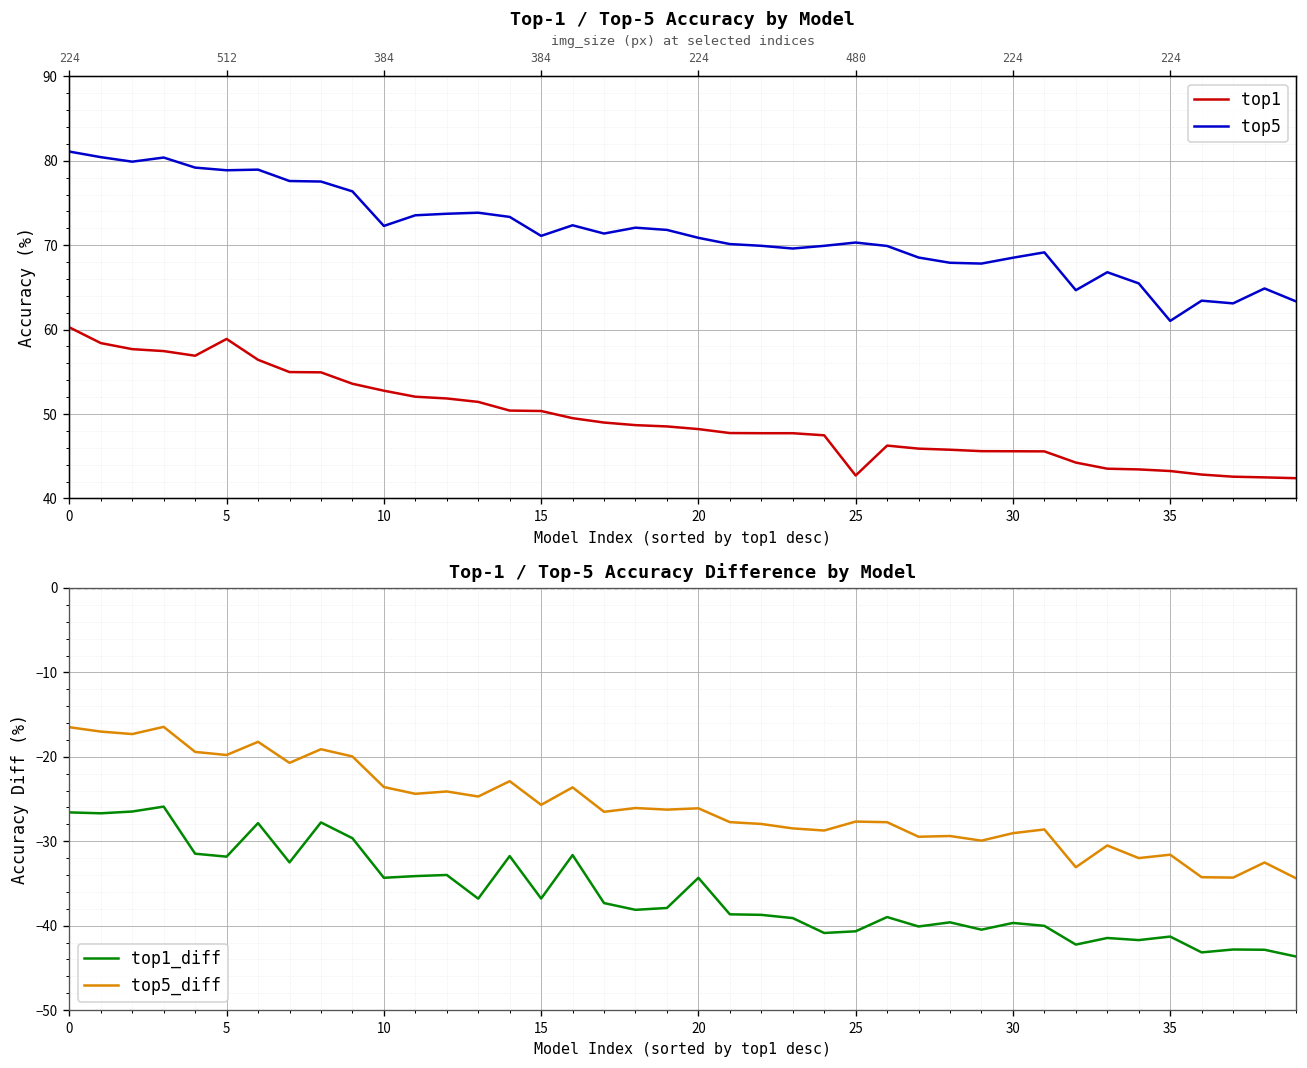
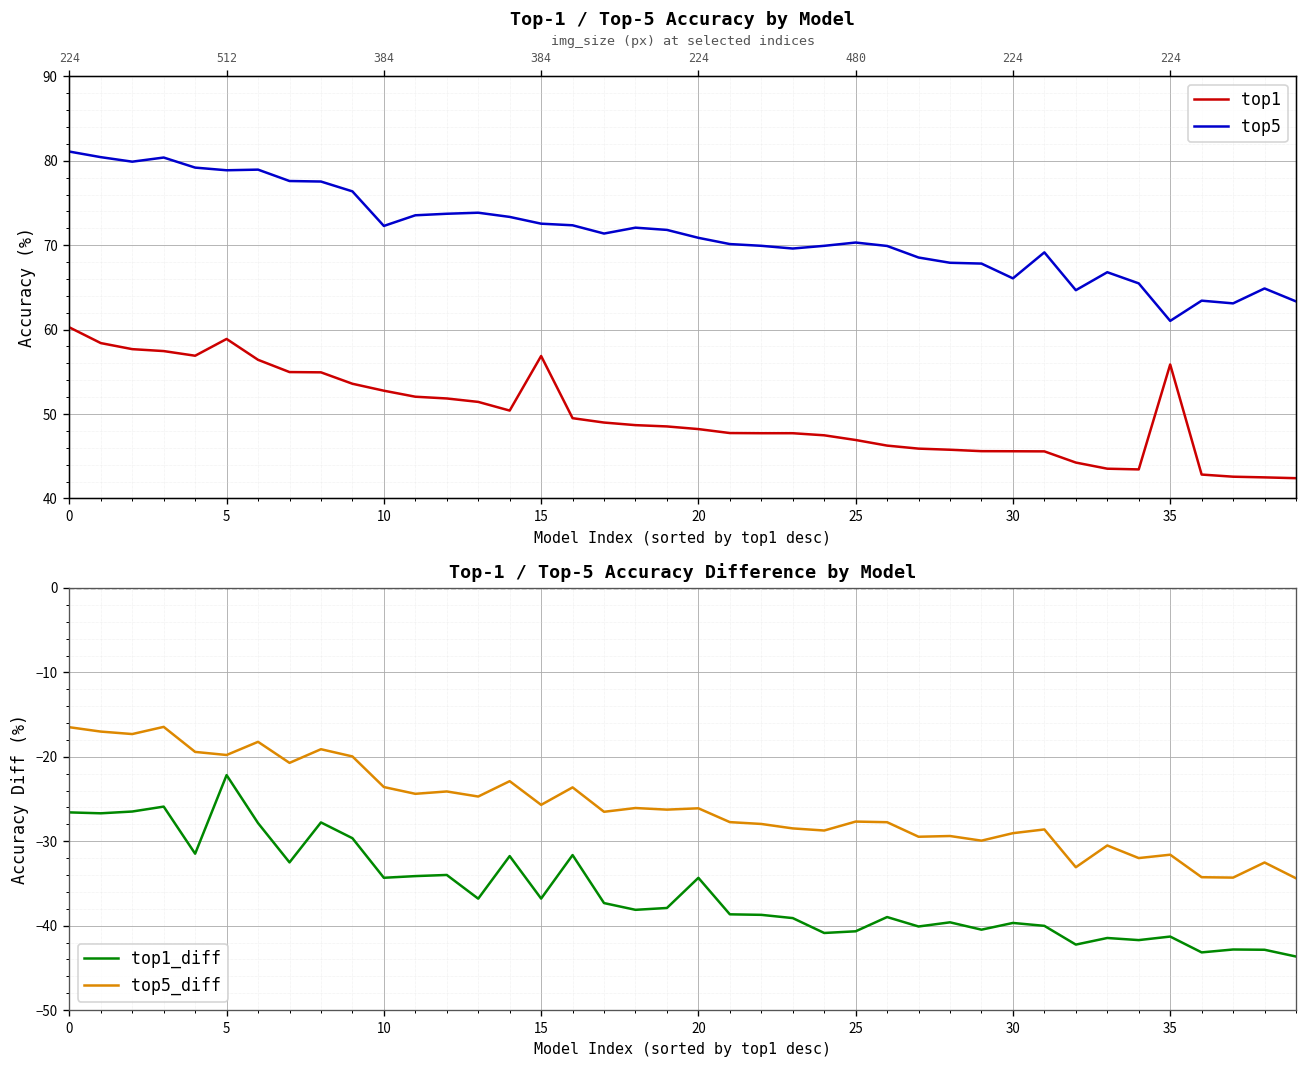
  {
    "Top-1 / Top-5 Accuracy by Model": {
      "top1": {
        "0": 60,
        "5": 59,
        "10": 53,
-       "15": 50,
+       "15": 57,
        "20": 48,
-       "25": 43,
+       "25": 47,
        "30": 46,
-       "35": 43
+       "35": 56
      },
      "top5": {
        "0": 81,
        "5": 79,
        "10": 72,
-       "15": 71,
+       "15": 73,
        "20": 71,
        "25": 70,
-       "30": 69,
+       "30": 66,
        "35": 61
      }
    },
    "Top-1 / Top-5 Accuracy Difference by Model": {
      "top1_diff": {
        "0": -27,
-       "5": -32,
+       "5": -22,
        "10": -34,
        "15": -37,
        "20": -34,
        "25": -41,
        "30": -40,
        "35": -41
      },
      "top5_diff": {
        "0": -16,
        "5": -20,
        "10": -24,
        "15": -26,
        "20": -26,
        "25": -28,
        "30": -29,
        "35": -32
      }
    }
  }
